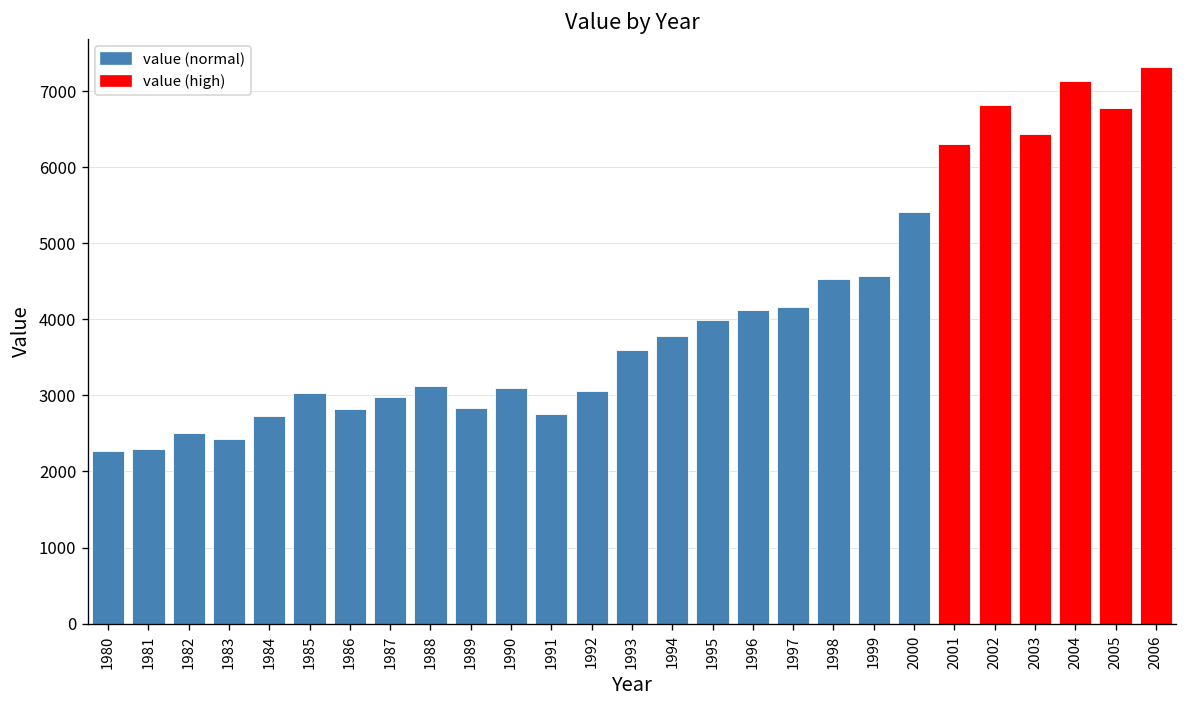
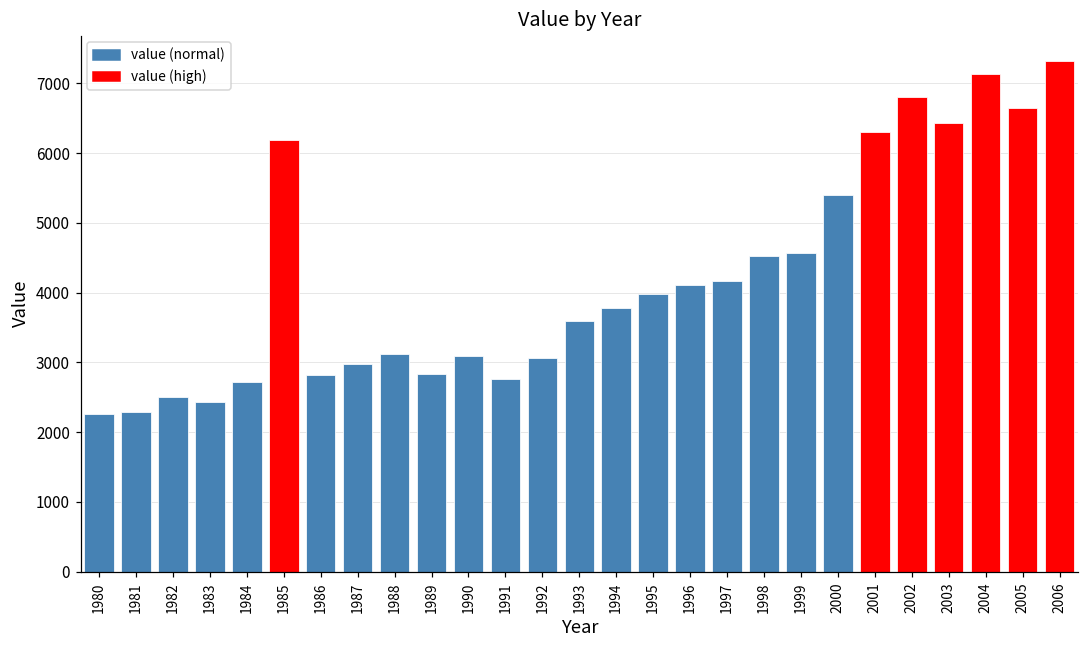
  {
    "1980": 2300,
    "1981": 2300,
    "1982": 2500,
    "1983": 2400,
    "1984": 2700,
-   "1985": 3000,
+   "1985": 6200,
    "1986": 2800,
    "1987": 3000,
    "1988": 3100,
    "1989": 2800,
    "1990": 3100,
    "1991": 2800,
    "1992": 3100,
    "1993": 3600,
    "1994": 3800,
    "1995": 4000,
    "1996": 4100,
    "1997": 4200,
    "1998": 4500,
    "1999": 4600,
    "2000": 5400,
    "2001": 6300,
    "2002": 6800,
    "2003": 6400,
    "2004": 7100,
-   "2005": 6800,
+   "2005": 6600,
    "2006": 7300
  }
